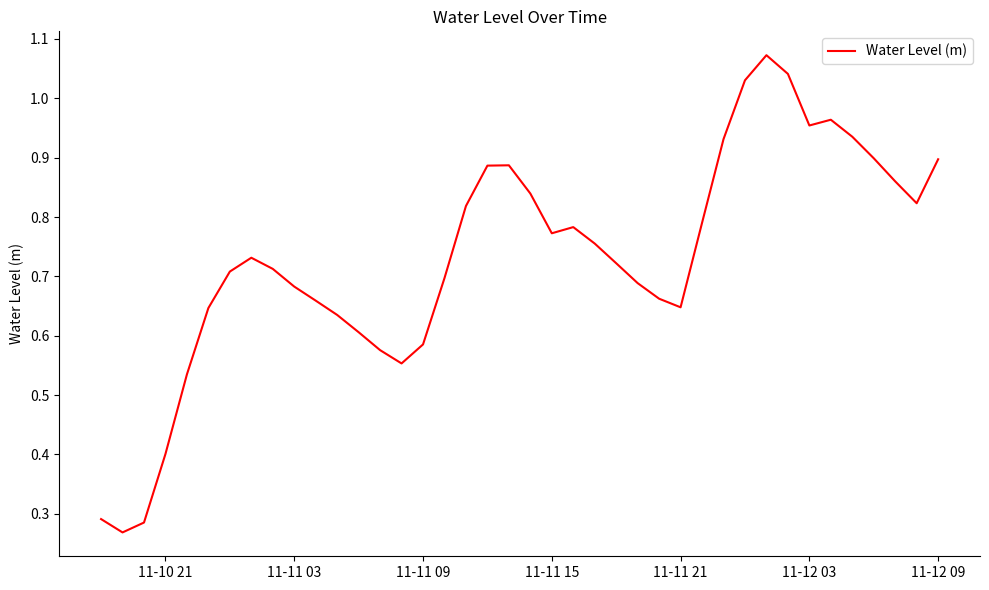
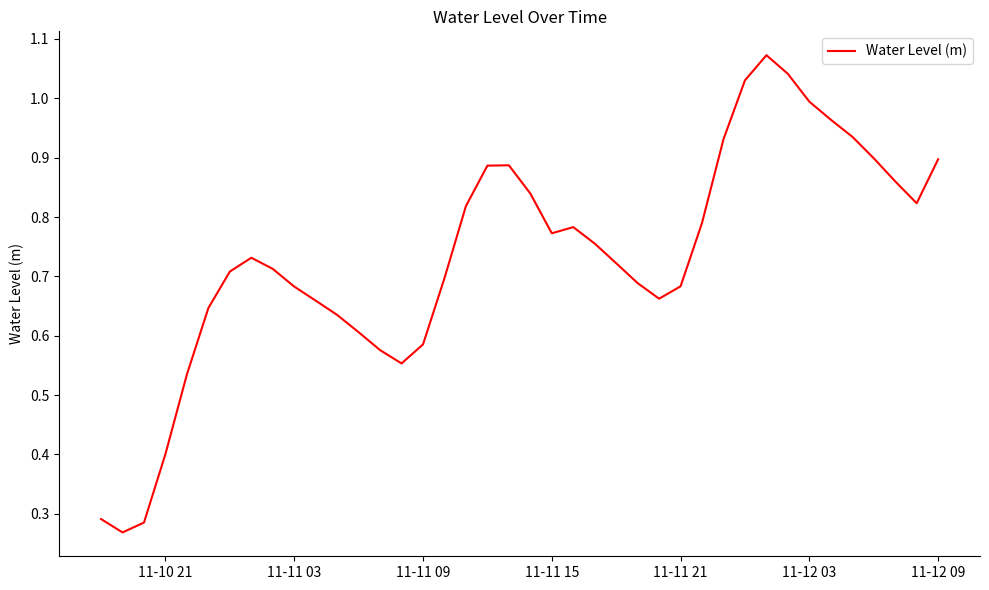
  {
    "11-10 21": 0.40,
    "11-11 03": 0.68,
    "11-11 09": 0.59,
    "11-11 15": 0.77,
-   "11-11 21": 0.65,
-   "11-12 03": 0.95,
+   "11-11 21": 0.68,
+   "11-12 03": 0.99,
    "11-12 09": 0.90
  }
